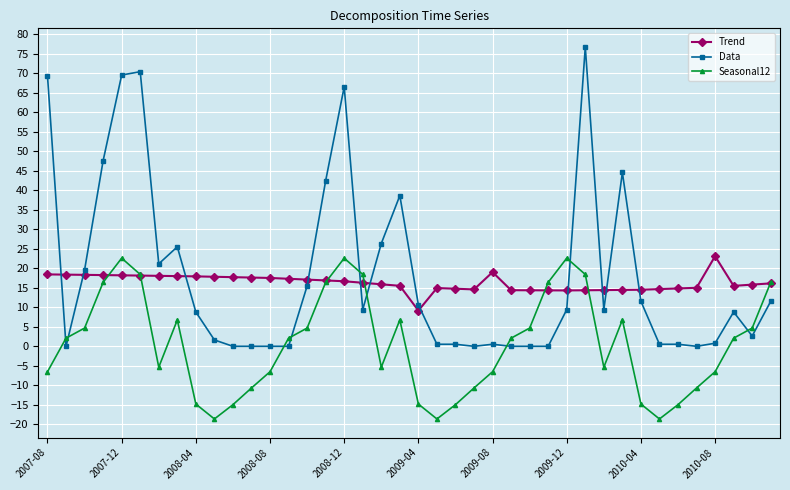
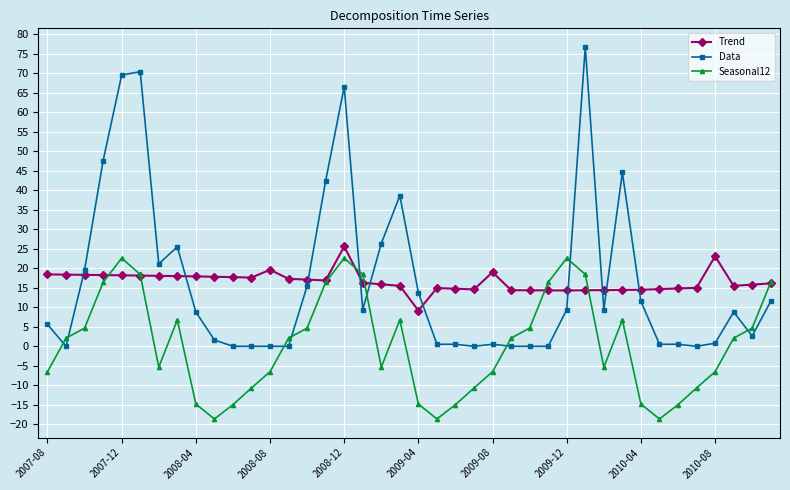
  {
    "Trend": {
      "2007-08": 18,
      "2007-12": 18,
      "2008-04": 18,
-     "2008-08": 18,
-     "2008-12": 17,
+     "2008-08": 20,
+     "2008-12": 26,
      "2009-04": 9,
      "2009-08": 19,
      "2009-12": 14,
      "2010-04": 15,
      "2010-08": 23
    },
    "Data": {
-     "2007-08": 69,
+     "2007-08": 6,
      "2007-12": 70,
      "2008-04": 9,
      "2008-08": 0,
      "2008-12": 67,
-     "2009-04": 11,
+     "2009-04": 14,
      "2009-08": 1,
      "2009-12": 9,
      "2010-04": 12,
      "2010-08": 1
    },
    "Seasonal12": {
      "2007-08": -7,
      "2007-12": 23,
      "2008-04": -15,
      "2008-08": -7,
      "2008-12": 23,
      "2009-04": -15,
      "2009-08": -7,
      "2009-12": 23,
      "2010-04": -15,
      "2010-08": -7
    }
  }
